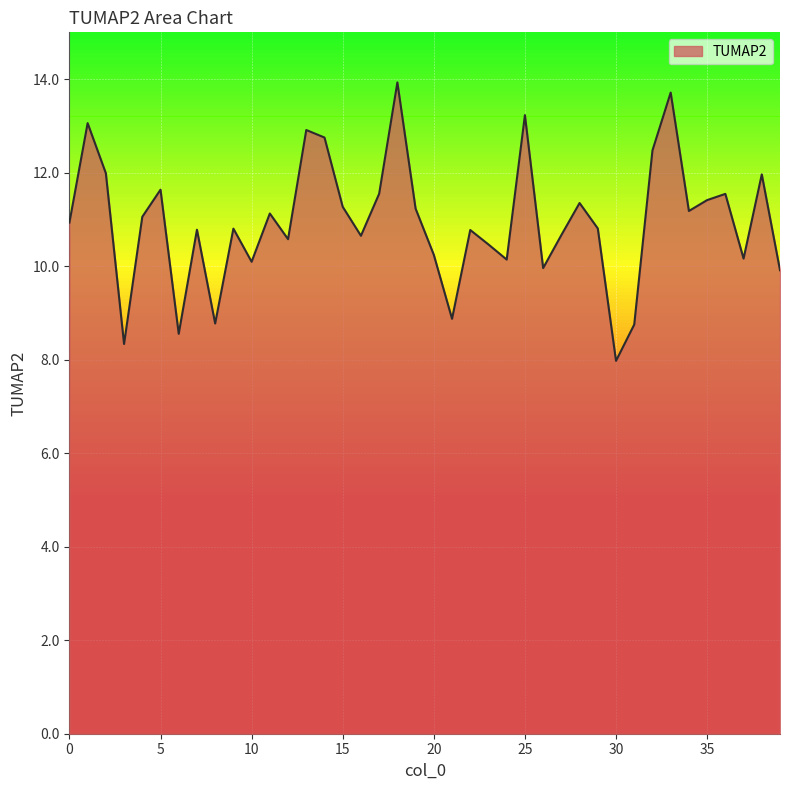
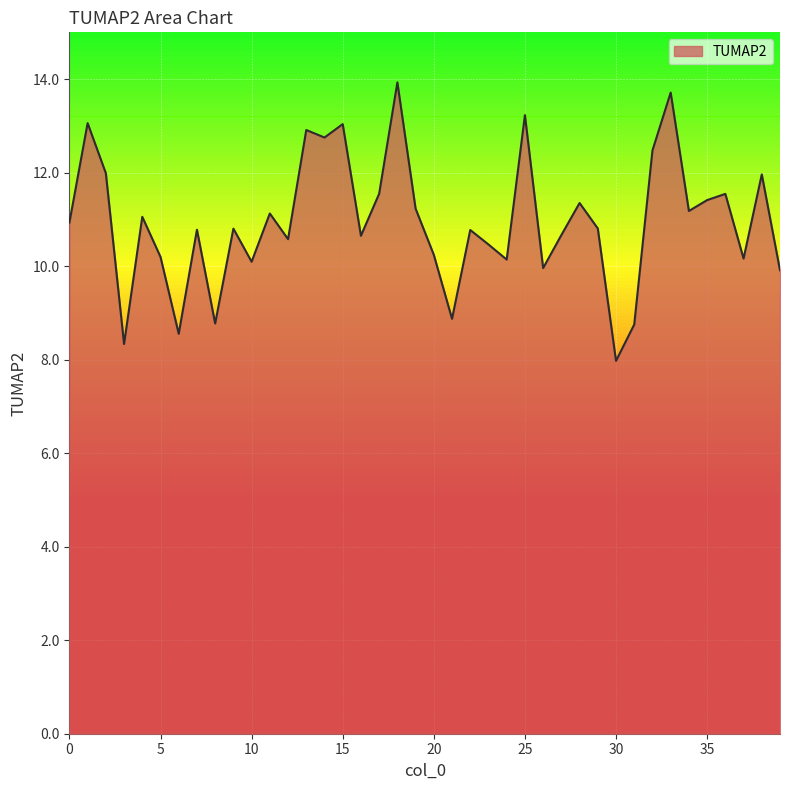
  {
    "0": 10.9,
-   "5": 11.6,
+   "5": 10.2,
    "10": 10.1,
-   "15": 11.3,
+   "15": 13.0,
    "20": 10.2,
    "25": 13.2,
    "30": 8.0,
    "35": 11.4
  }
